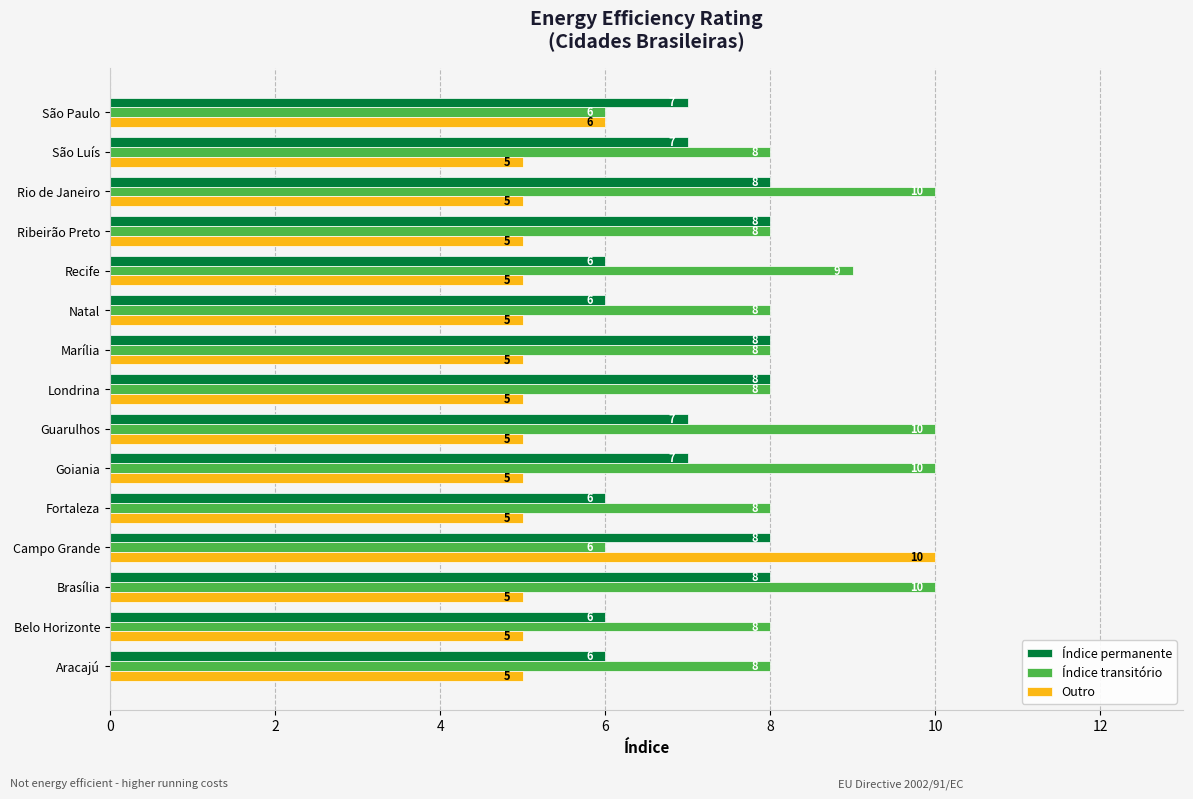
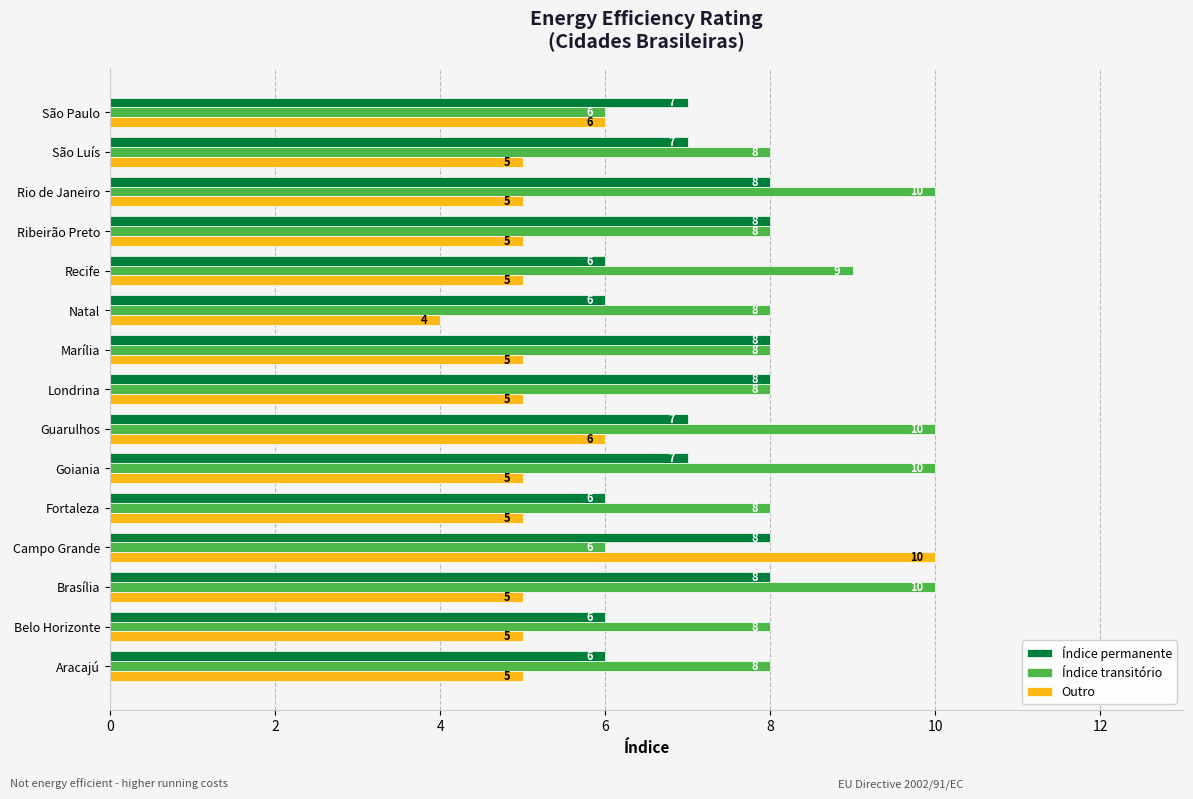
  {
    "Índice permanente": {
      "São Paulo": 7,
      "São Luís": 7,
      "Rio de Janeiro": 8,
      "Recife": 6,
      "Natal": 6,
      "Guarulhos": 7,
      "Goiania": 7,
      "Fortaleza": 6,
      "Campo Grande": 8,
      "Brasília": 8,
      "Belo Horizonte": 6,
      "Aracajú": 6
    },
    "Índice transitório": {
      "Rio de Janeiro": 10,
      "Recife": 9,
      "Natal": 8,
      "Guarulhos": 10,
      "Goiania": 10,
      "Campo Grande": 6,
      "Aracajú": 8
    },
    "Outro": {
      "São Luís": 5,
      "Rio de Janeiro": 5,
      "Ribeirão Preto": 5,
      "Recife": 5,
-     "Natal": 5,
+     "Natal": 4,
      "Marília": 5,
      "Londrina": 5,
-     "Guarulhos": 5,
+     "Guarulhos": 6,
      "Goiania": 5,
      "Fortaleza": 5,
      "Campo Grande": 10,
      "Brasília": 5,
      "Belo Horizonte": 5,
      "Aracajú": 5
    }
  }
